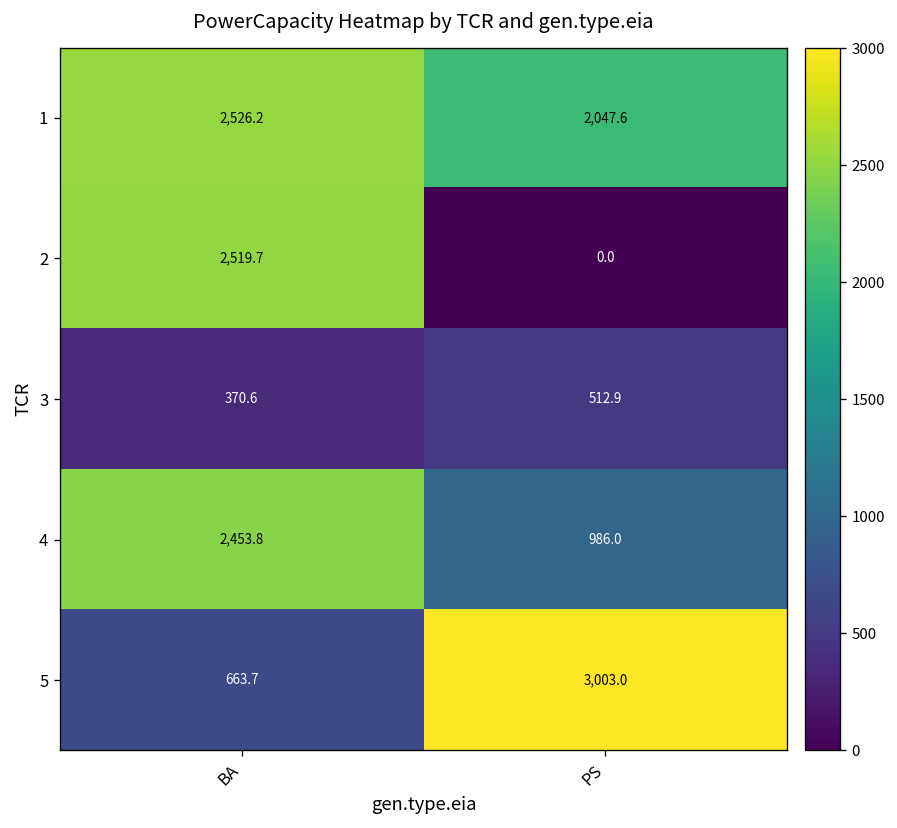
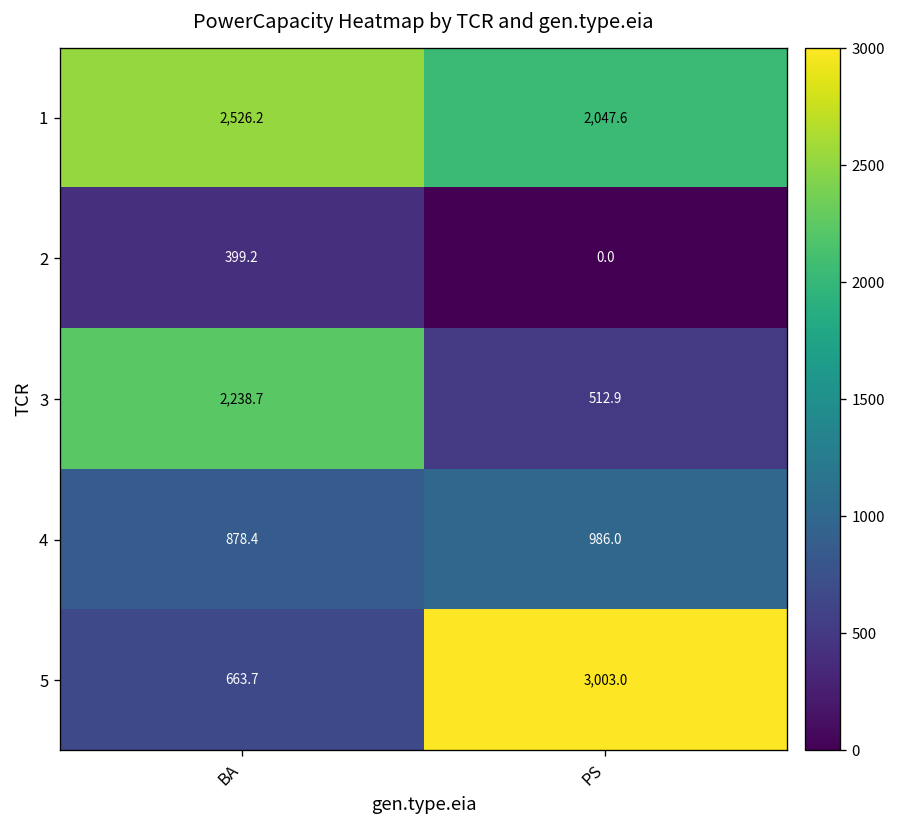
  {
    "1": {
      "BA": "2,526.2",
      "PS": "2,047.6"
    },
    "2": {
-     "BA": "2,519.7",
+     "BA": "399.2",
      "PS": "0.0"
    },
    "3": {
-     "BA": "370.6",
+     "BA": "2,238.7",
      "PS": "512.9"
    },
    "4": {
-     "BA": "2,453.8",
+     "BA": "878.4",
      "PS": "986.0"
    },
    "5": {
      "BA": "663.7",
      "PS": "3,003.0"
    }
  }
